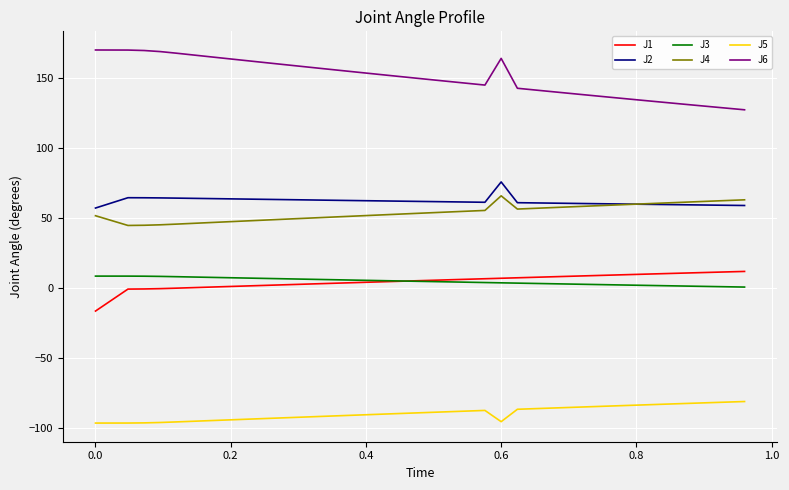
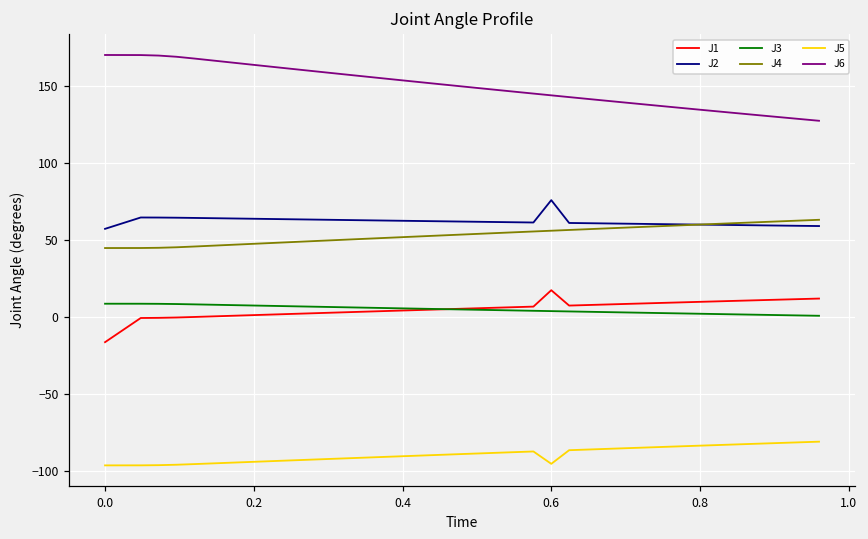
  {
    "J1": {
      "0.0": -16,
-     "0.6": 7
+     "0.6": 17
    },
    "J2": {
      "0.0": 57,
      "0.6": 76
    },
    "J3": {
      "0.0": 8,
      "0.6": 4
    },
    "J4": {
-     "0.0": 52,
-     "0.6": 66
+     "0.0": 45,
+     "0.6": 56
    },
    "J5": {
      "0.0": -96,
      "0.6": -95
    },
    "J6": {
      "0.0": 170,
-     "0.6": 164
+     "0.6": 144
    }
  }
